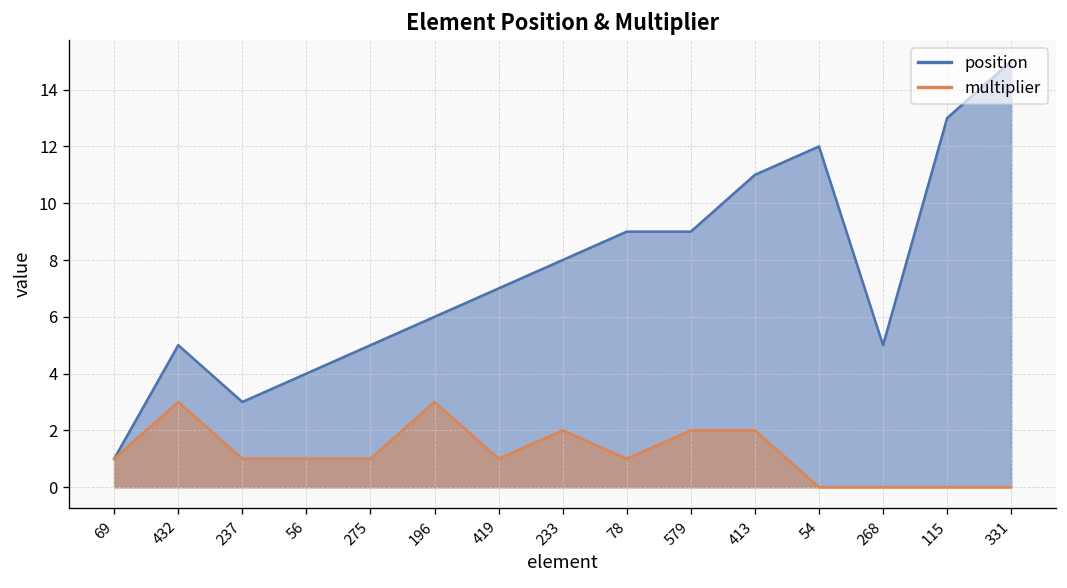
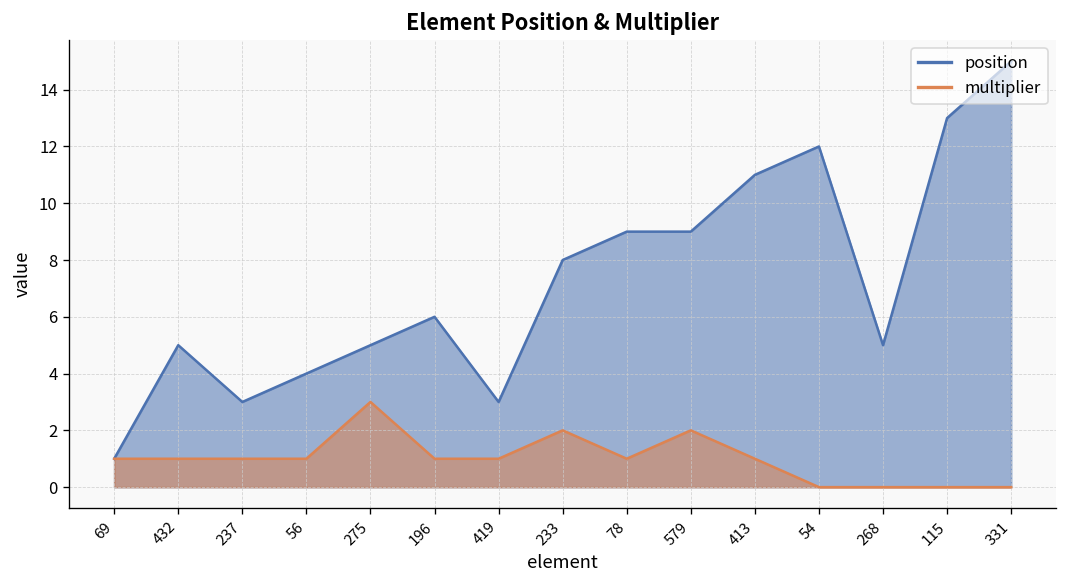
  {
    "position": {
      "432": 5,
      "237": 3,
      "56": 4,
      "275": 5,
      "196": 6,
-     "419": 7,
+     "419": 3,
      "233": 8,
      "78": 9,
      "579": 9,
      "413": 11,
      "54": 12,
      "268": 5,
      "115": 13
    },
    "multiplier": {
-     "432": 3,
+     "432": 1,
      "237": 1,
      "56": 1,
-     "275": 1,
-     "196": 3,
+     "275": 3,
+     "196": 1,
      "419": 1,
      "233": 2,
      "78": 1,
      "579": 2,
-     "413": 2,
+     "413": 1,
      "54": 0,
      "268": 0,
      "115": 0,
      "331": 0
    }
  }
